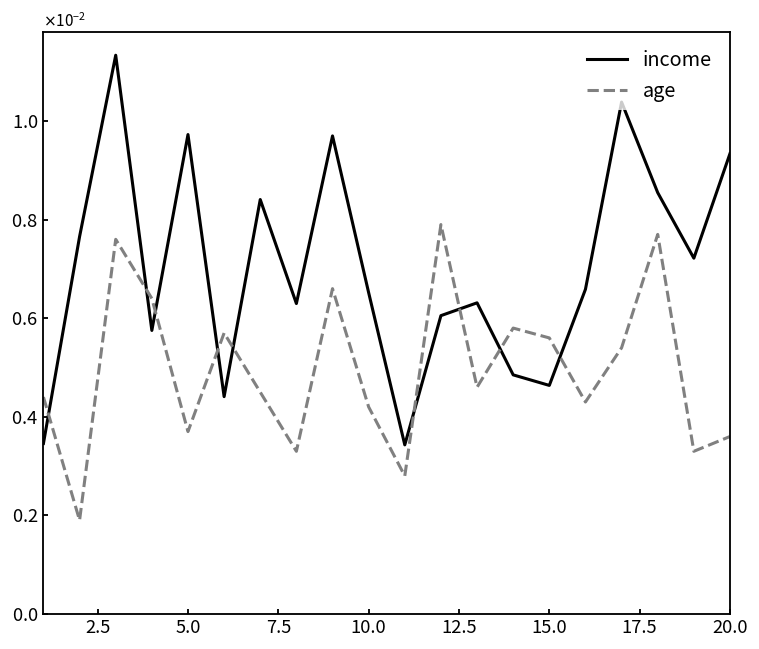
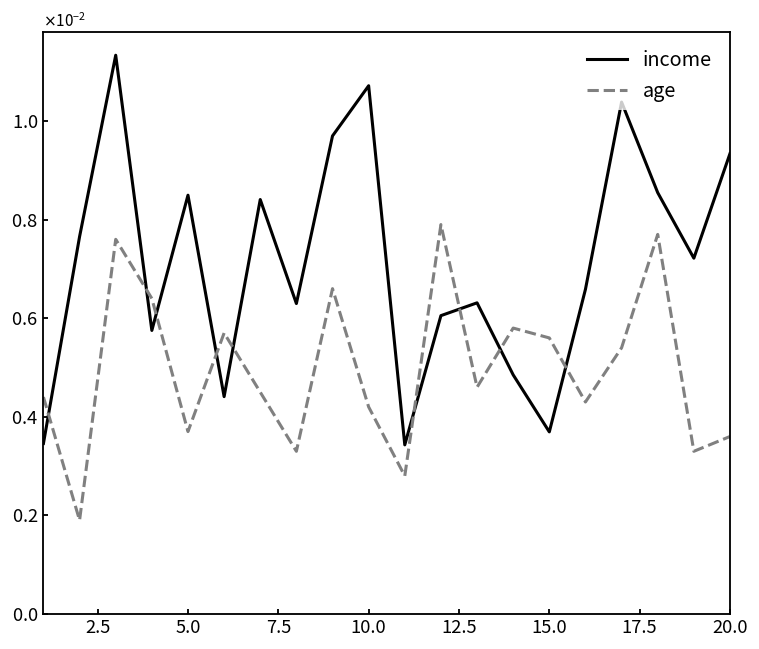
  {
    "income": {
-     "5.0": 0.0097,
-     "10.0": 0.0065,
-     "15.0": 0.0046,
+     "5.0": 0.0085,
+     "10.0": 0.0107,
+     "15.0": 0.0037,
      "20.0": 0.0093
    },
    "age": {
      "5.0": 0.0037,
      "10.0": 0.0042,
      "15.0": 0.0056,
      "20.0": 0.0036
    }
  }
